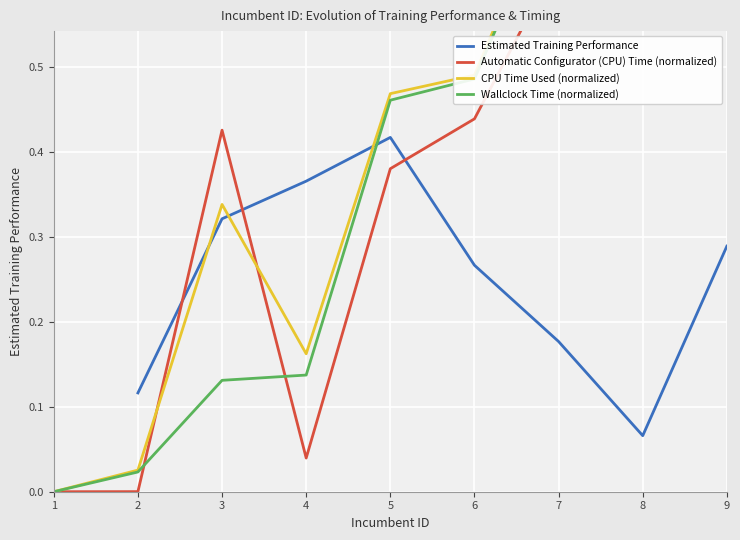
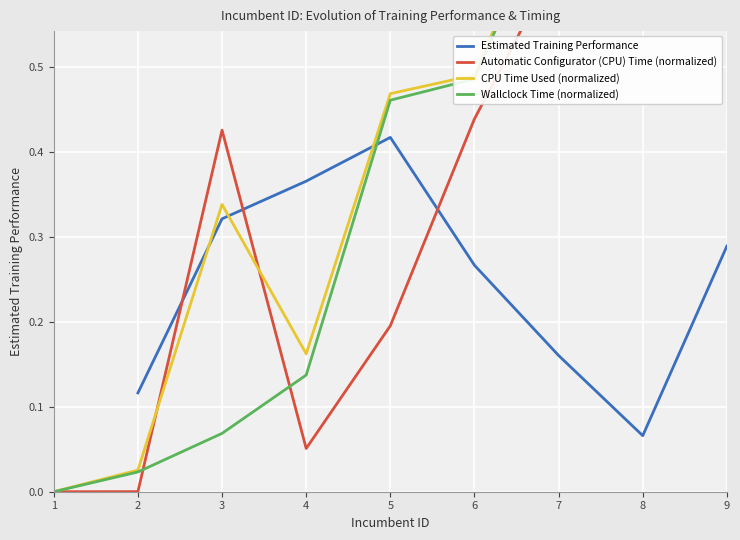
  {
    "Estimated Training Performance": {
      "2": 0.12,
      "3": 0.32,
      "4": 0.37,
      "5": 0.42,
      "6": 0.27,
-     "7": 0.18,
+     "7": 0.16,
      "8": 0.07,
      "9": 0.29
    },
    "Automatic Configurator (CPU) Time (normalized)": {
      "2": 0.00,
      "3": 0.43,
-     "4": 0.04,
-     "5": 0.38,
+     "4": 0.05,
+     "5": 0.20,
      "6": 0.44
    },
    "CPU Time Used (normalized)": {
      "3": 0.34,
      "4": 0.16,
      "5": 0.47
    },
    "Wallclock Time (normalized)": {
-     "3": 0.13,
+     "3": 0.07,
      "4": 0.14,
      "5": 0.46
    }
  }
